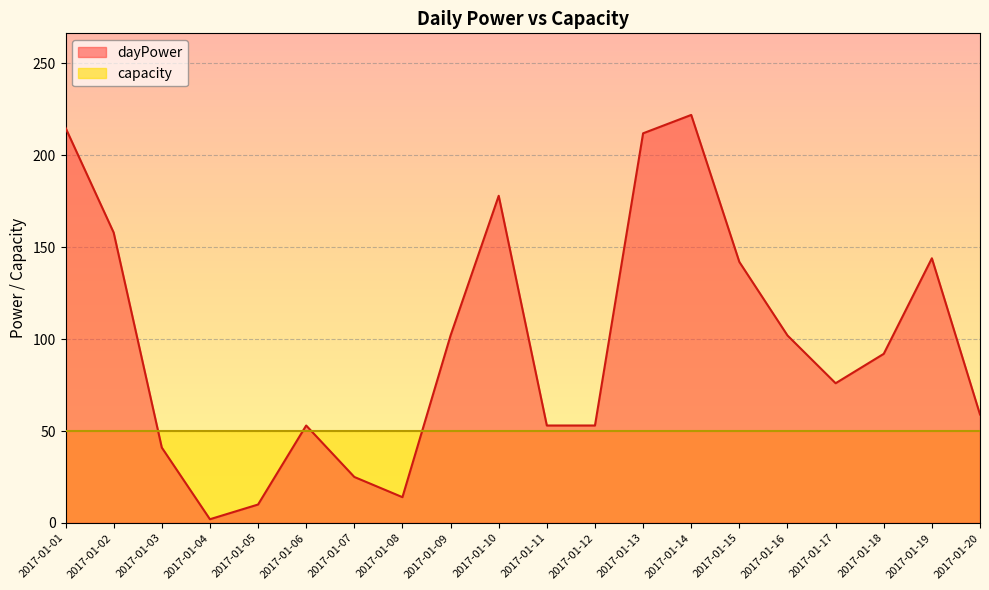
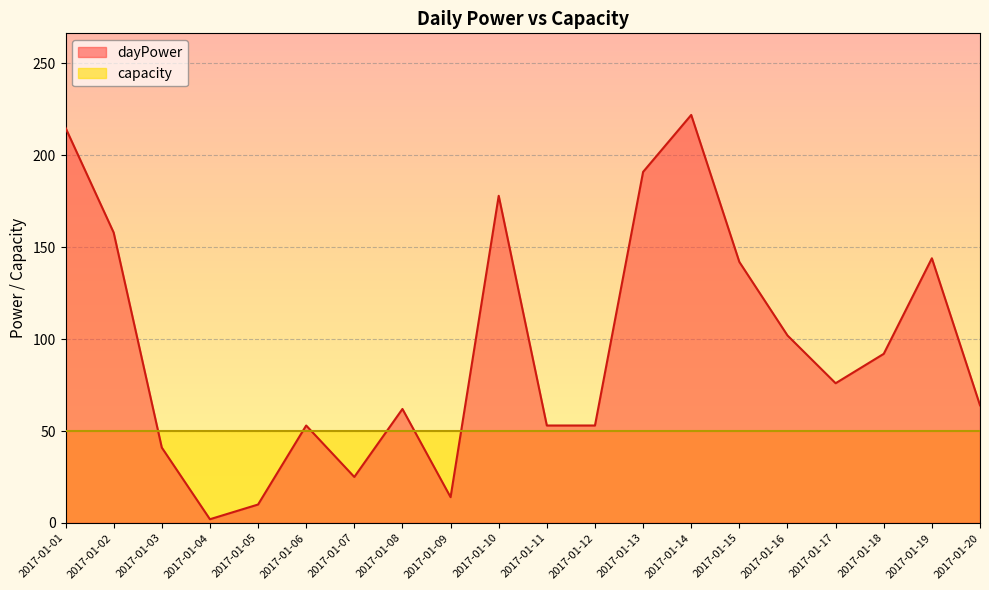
  {
    "dayPower": {
      "2017-01-01": 215,
      "2017-01-02": 158,
      "2017-01-03": 41,
      "2017-01-04": 2,
      "2017-01-05": 10,
      "2017-01-06": 53,
      "2017-01-07": 25,
-     "2017-01-08": 14,
-     "2017-01-09": 102,
+     "2017-01-08": 62,
+     "2017-01-09": 14,
      "2017-01-10": 178,
      "2017-01-11": 53,
      "2017-01-12": 53,
-     "2017-01-13": 212,
+     "2017-01-13": 191,
      "2017-01-14": 222,
      "2017-01-15": 142,
      "2017-01-16": 102,
      "2017-01-17": 76,
      "2017-01-18": 92,
      "2017-01-19": 144,
-     "2017-01-20": 59
+     "2017-01-20": 64
    },
    "capacity": {
      "2017-01-01": 50,
      "2017-01-02": 50,
      "2017-01-03": 50,
      "2017-01-04": 50,
      "2017-01-05": 50,
      "2017-01-06": 50,
      "2017-01-07": 50,
      "2017-01-08": 50,
      "2017-01-09": 50,
      "2017-01-10": 50,
      "2017-01-11": 50,
      "2017-01-12": 50,
      "2017-01-13": 50,
      "2017-01-14": 50,
      "2017-01-15": 50,
      "2017-01-16": 50,
      "2017-01-17": 50,
      "2017-01-18": 50,
      "2017-01-19": 50,
      "2017-01-20": 50
    }
  }
